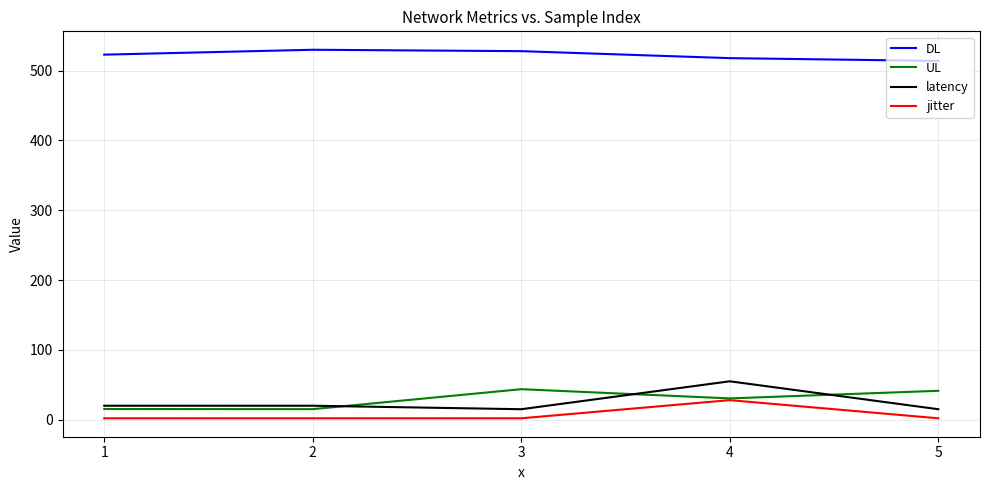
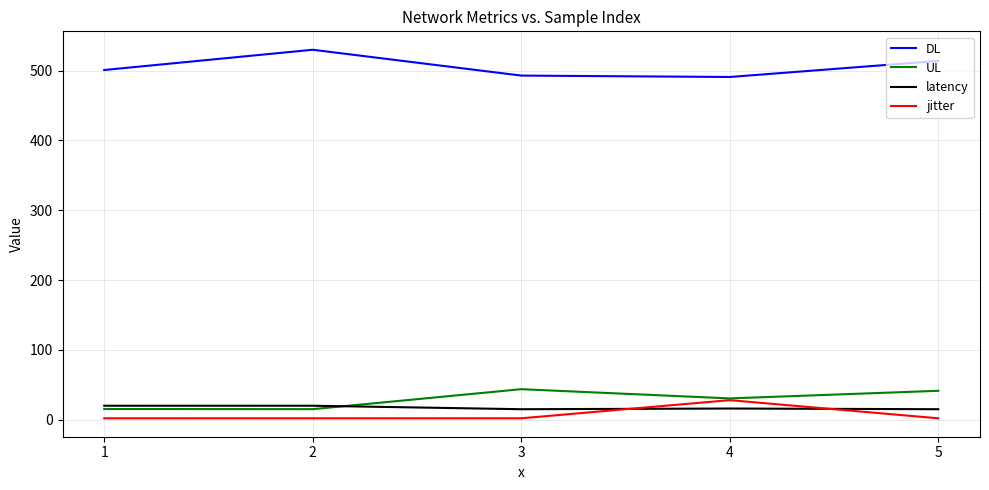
  {
    "DL": {
-     "1": 520,
+     "1": 500,
      "2": 530,
-     "3": 530,
-     "4": 520
+     "3": 490,
+     "4": 490
    },
    "UL": {
      "1": 20,
      "2": 20,
      "3": 40,
      "5": 40
    },
    "latency": {
      "1": 20,
      "2": 20,
      "3": 20,
-     "4": 60,
+     "4": 20,
      "5": 20
    },
    "jitter": {
      "1": 0,
      "2": 0,
      "3": 0,
      "5": 0
    }
  }
